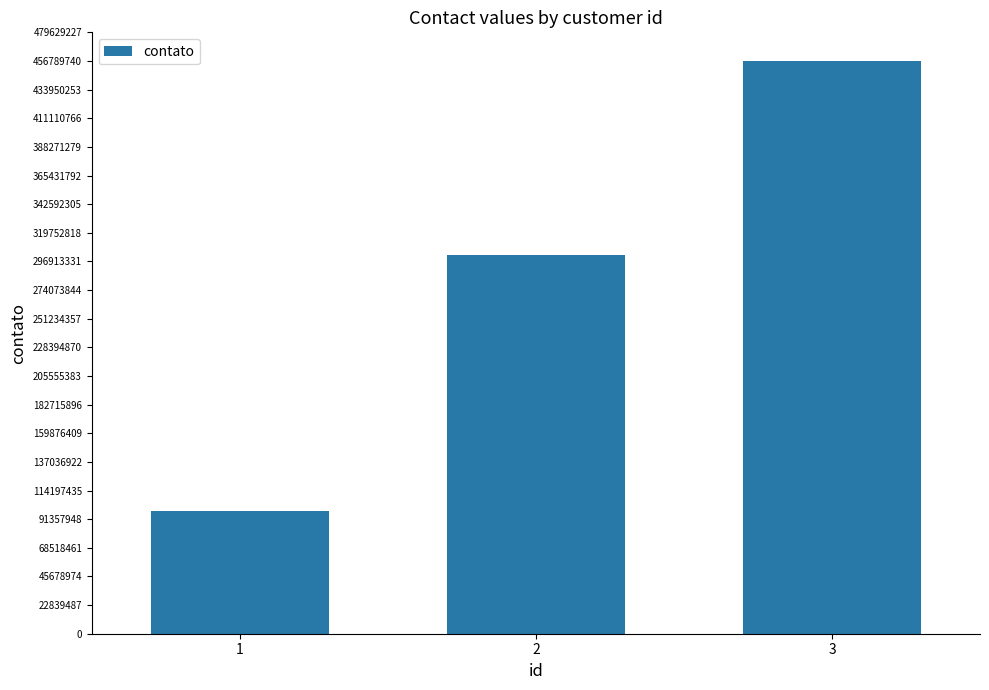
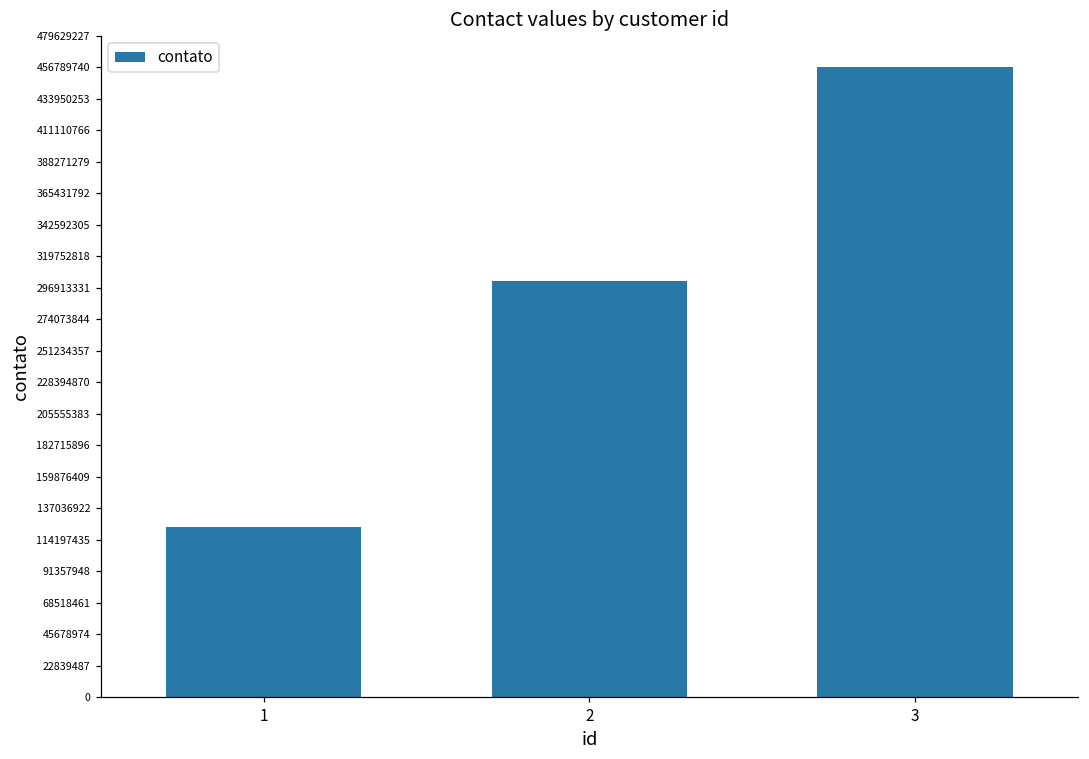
  {
-   "1": 98000000,
+   "1": 123000000,
    "2": 302000000,
    "3": 457000000
  }
